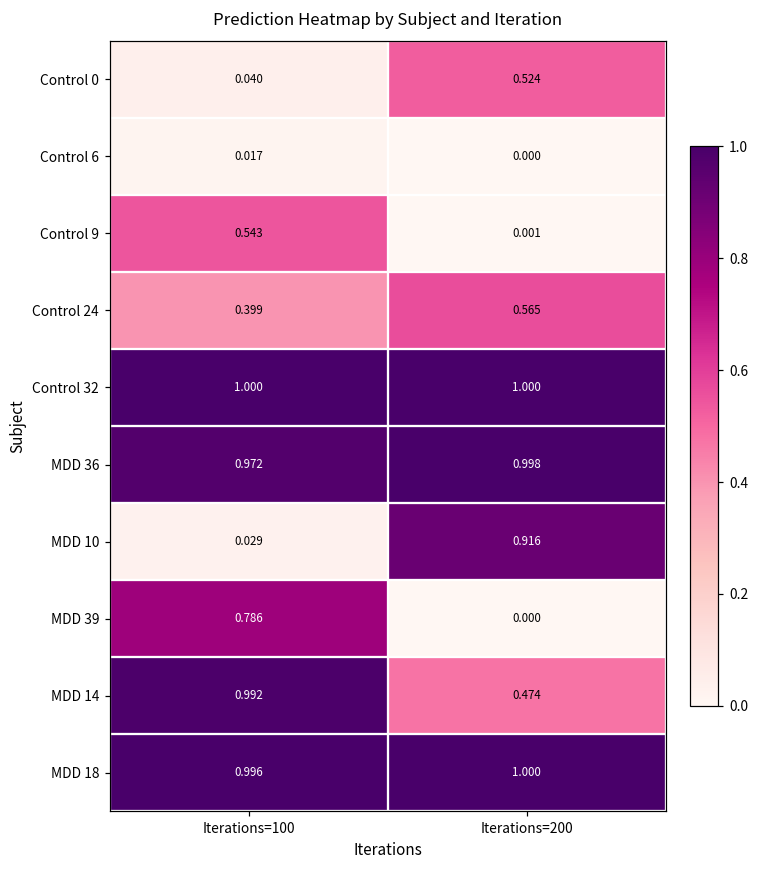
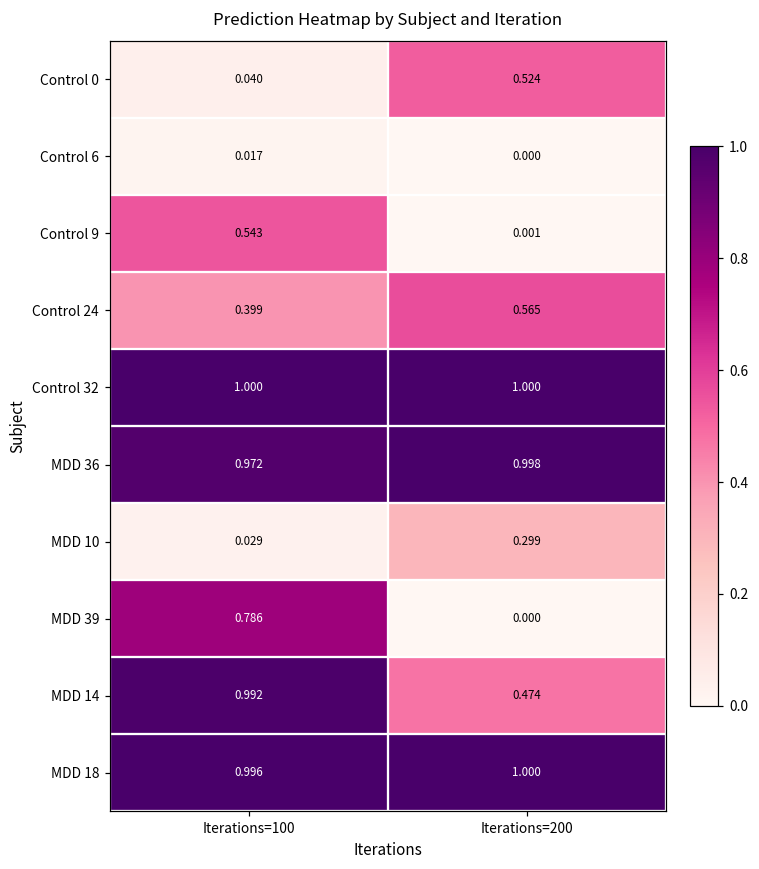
  {
    "Control 0": {
      "Iterations=100": 0.040,
      "Iterations=200": 0.524
    },
    "Control 6": {
      "Iterations=100": 0.017,
      "Iterations=200": 0.000
    },
    "Control 9": {
      "Iterations=100": 0.543,
      "Iterations=200": 0.001
    },
    "Control 24": {
      "Iterations=100": 0.399,
      "Iterations=200": 0.565
    },
    "Control 32": {
      "Iterations=100": 1.000,
      "Iterations=200": 1.000
    },
    "MDD 36": {
      "Iterations=100": 0.972,
      "Iterations=200": 0.998
    },
    "MDD 10": {
      "Iterations=100": 0.029,
-     "Iterations=200": 0.916
+     "Iterations=200": 0.299
    },
    "MDD 39": {
      "Iterations=100": 0.786,
      "Iterations=200": 0.000
    },
    "MDD 14": {
      "Iterations=100": 0.992,
      "Iterations=200": 0.474
    },
    "MDD 18": {
      "Iterations=100": 0.996,
      "Iterations=200": 1.000
    }
  }
